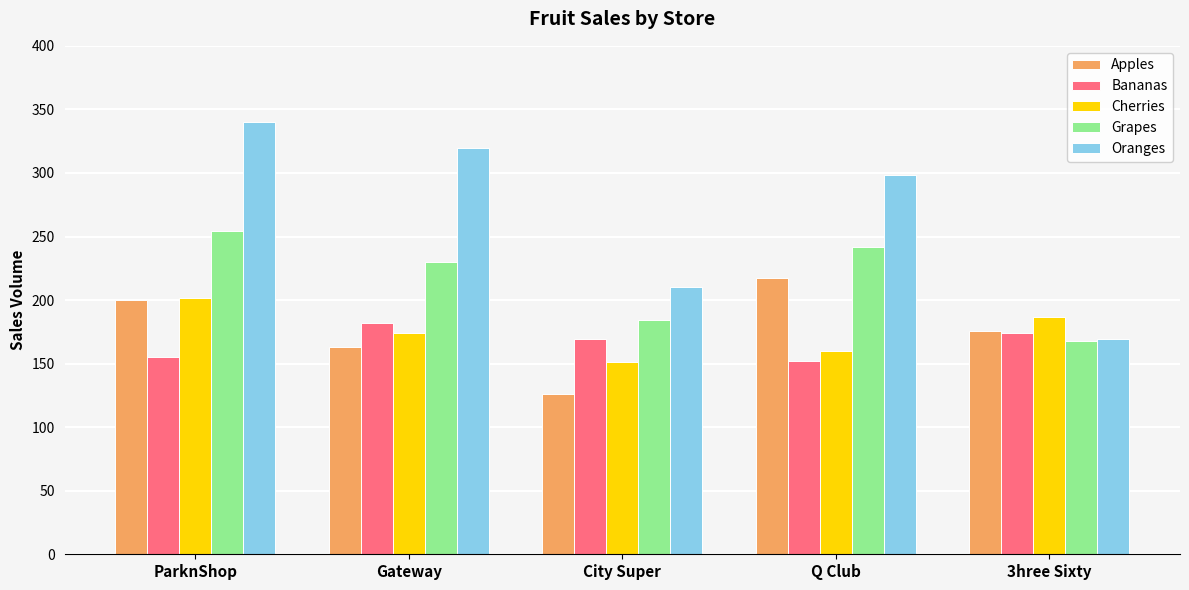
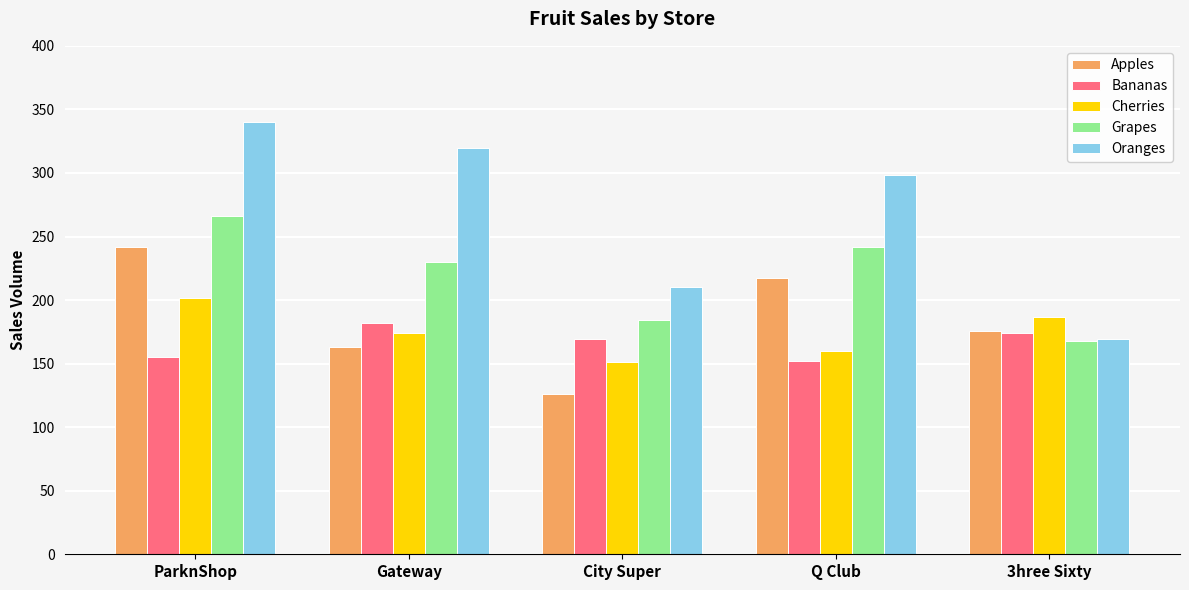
  {
    "Apples": {
-     "ParknShop": 200,
+     "ParknShop": 242,
      "Gateway": 163,
      "City Super": 126,
      "Q Club": 217,
      "3hree Sixty": 176
    },
    "Bananas": {
      "ParknShop": 155,
      "Gateway": 182,
      "City Super": 169,
      "Q Club": 152,
      "3hree Sixty": 174
    },
    "Cherries": {
      "ParknShop": 202,
      "Gateway": 174,
      "City Super": 151,
      "Q Club": 160,
      "3hree Sixty": 187
    },
    "Grapes": {
-     "ParknShop": 254,
+     "ParknShop": 266,
      "Gateway": 230,
      "City Super": 184,
      "Q Club": 242,
      "3hree Sixty": 168
    },
    "Oranges": {
      "ParknShop": 340,
      "Gateway": 320,
      "City Super": 210,
      "Q Club": 298,
      "3hree Sixty": 169
    }
  }
